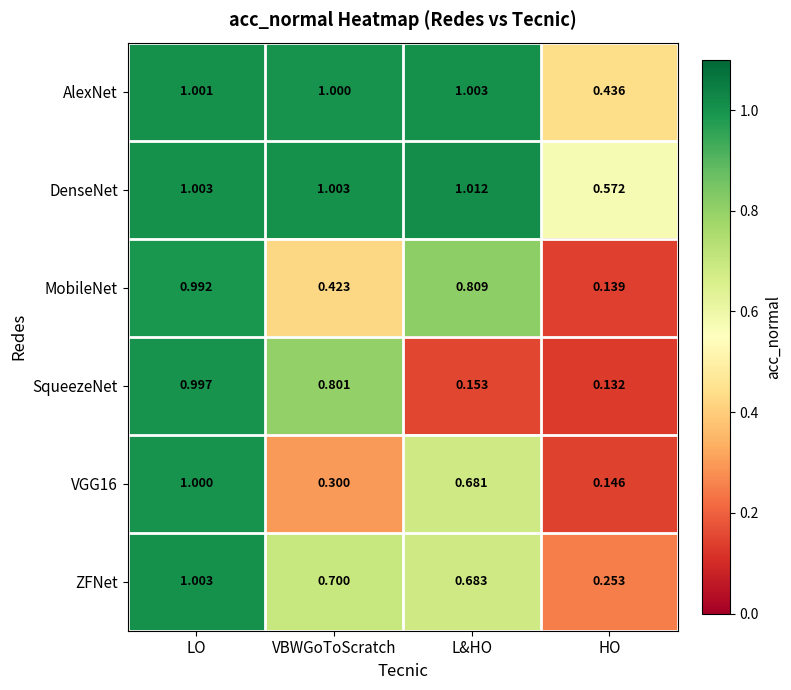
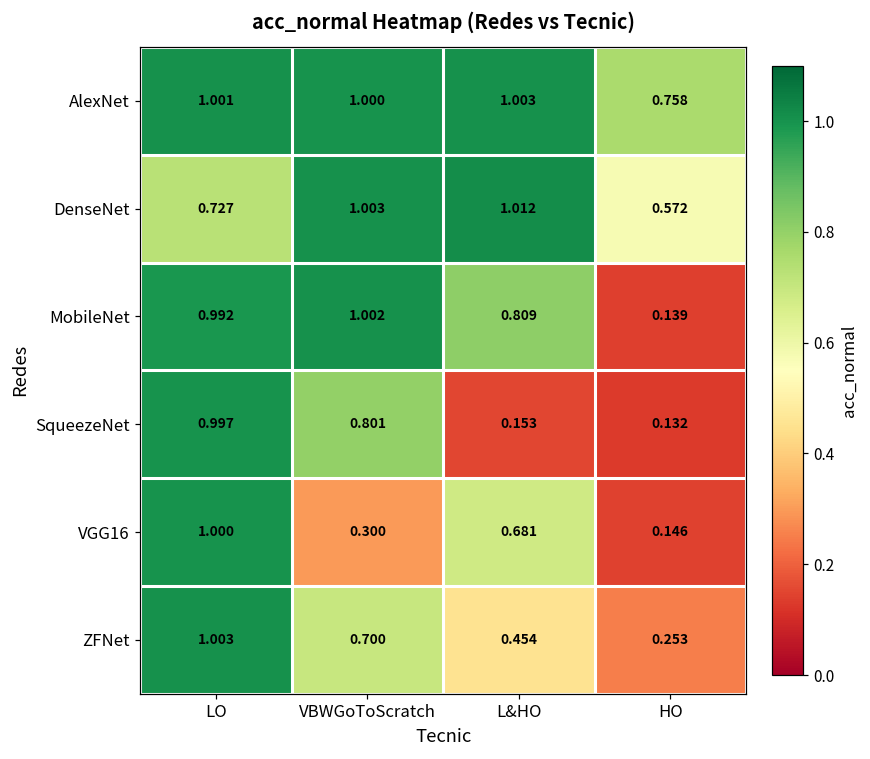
  {
    "AlexNet": {
      "LO": 1.001,
      "VBWGoToScratch": 1.000,
      "L&HO": 1.003,
-     "HO": 0.436
+     "HO": 0.758
    },
    "DenseNet": {
-     "LO": 1.003,
+     "LO": 0.727,
      "VBWGoToScratch": 1.003,
      "L&HO": 1.012,
      "HO": 0.572
    },
    "MobileNet": {
      "LO": 0.992,
-     "VBWGoToScratch": 0.423,
+     "VBWGoToScratch": 1.002,
      "L&HO": 0.809,
      "HO": 0.139
    },
    "SqueezeNet": {
      "LO": 0.997,
      "VBWGoToScratch": 0.801,
      "L&HO": 0.153,
      "HO": 0.132
    },
    "VGG16": {
      "LO": 1.000,
      "VBWGoToScratch": 0.300,
      "L&HO": 0.681,
      "HO": 0.146
    },
    "ZFNet": {
      "LO": 1.003,
      "VBWGoToScratch": 0.700,
-     "L&HO": 0.683,
+     "L&HO": 0.454,
      "HO": 0.253
    }
  }
